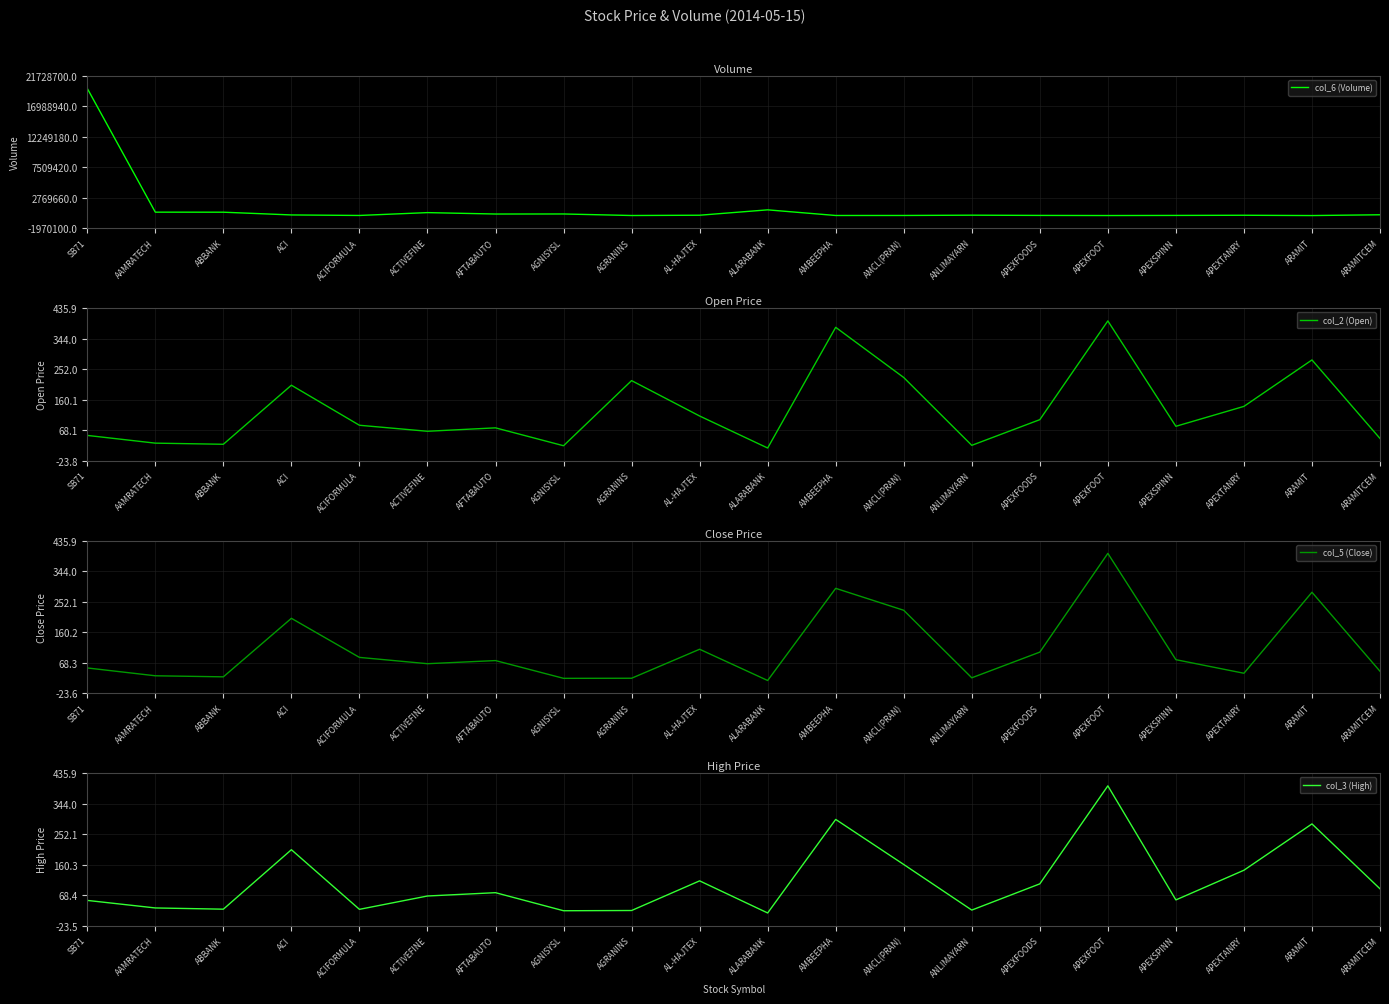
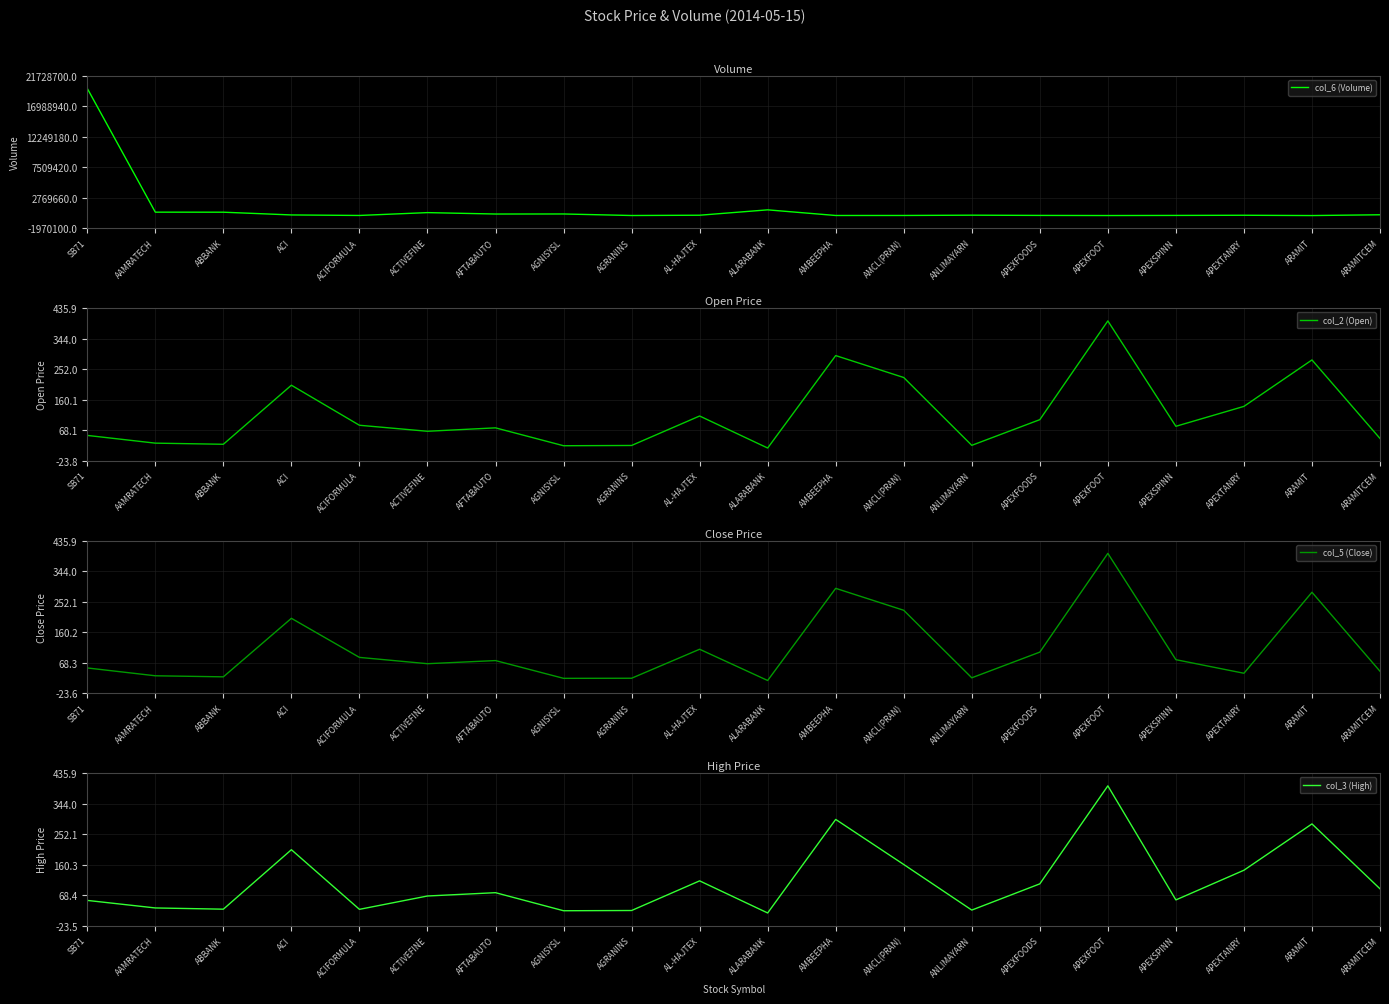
  {
    "Volume": {
      "SB71": 20000000,
      "AAMRATECH": 1000000,
      "ABBANK": 1000000,
      "ACI": 0,
      "ACIFORMULA": 0,
      "ACTIVEFINE": 0,
      "AFTABAUTO": 0,
      "AGNISYSL": 0,
      "AGRANINS": 0,
      "AL-HAJTEX": 0,
      "ALARABANK": 1000000,
      "AMBEEPHA": 0,
      "AMCL(PRAN)": 0,
      "ANLIMAYARN": 0,
      "APEXFOODS": 0,
      "APEXFOOT": 0,
      "APEXSPINN": 0,
      "APEXTANRY": 0,
      "ARAMIT": 0,
      "ARAMITCEM": 0
    },
    "Open Price": {
      "SB71": 50,
      "AAMRATECH": 30,
      "ABBANK": 30,
      "ACI": 200,
      "ACIFORMULA": 80,
      "ACTIVEFINE": 70,
      "AFTABAUTO": 80,
      "AGNISYSL": 20,
-     "AGRANINS": 220,
+     "AGRANINS": 20,
      "AL-HAJTEX": 110,
      "ALARABANK": 10,
-     "AMBEEPHA": 380,
+     "AMBEEPHA": 290,
      "AMCL(PRAN)": 230,
      "ANLIMAYARN": 20,
      "APEXFOODS": 100,
      "APEXFOOT": 400,
      "APEXSPINN": 80,
      "APEXTANRY": 140,
      "ARAMIT": 280,
      "ARAMITCEM": 40
    },
    "Close Price": {
      "SB71": 50,
      "AAMRATECH": 30,
      "ABBANK": 30,
      "ACI": 200,
      "ACIFORMULA": 80,
      "ACTIVEFINE": 70,
      "AFTABAUTO": 70,
      "AGNISYSL": 20,
      "AGRANINS": 20,
      "AL-HAJTEX": 110,
      "ALARABANK": 10,
      "AMBEEPHA": 290,
      "AMCL(PRAN)": 230,
      "ANLIMAYARN": 20,
      "APEXFOODS": 100,
      "APEXFOOT": 400,
      "APEXSPINN": 80,
      "APEXTANRY": 40,
      "ARAMIT": 280,
      "ARAMITCEM": 40
    },
    "High Price": {
      "SB71": 50,
      "AAMRATECH": 30,
      "ABBANK": 30,
      "ACI": 210,
      "ACIFORMULA": 30,
      "ACTIVEFINE": 70,
      "AFTABAUTO": 80,
      "AGNISYSL": 20,
      "AGRANINS": 20,
      "AL-HAJTEX": 110,
      "ALARABANK": 10,
      "AMBEEPHA": 300,
      "AMCL(PRAN)": 160,
      "ANLIMAYARN": 20,
      "APEXFOODS": 100,
      "APEXFOOT": 400,
      "APEXSPINN": 50,
      "APEXTANRY": 140,
      "ARAMIT": 280,
      "ARAMITCEM": 90
    }
  }
